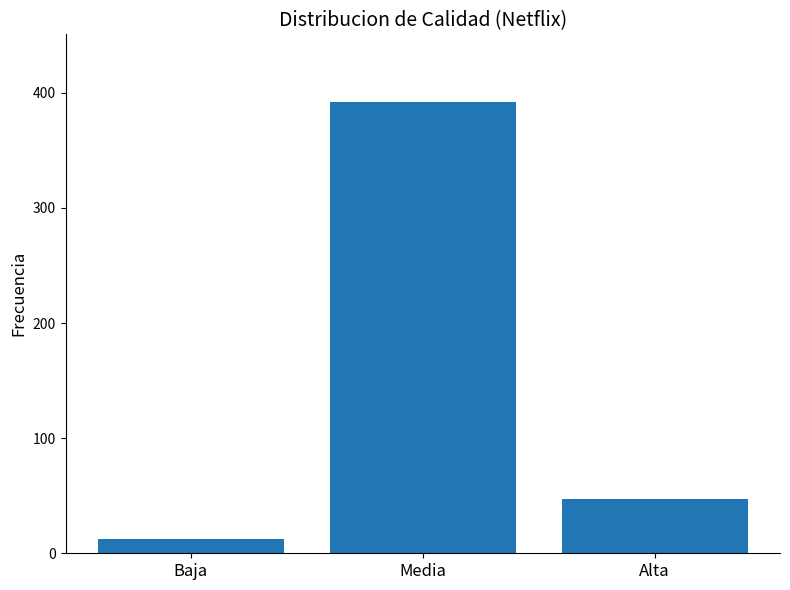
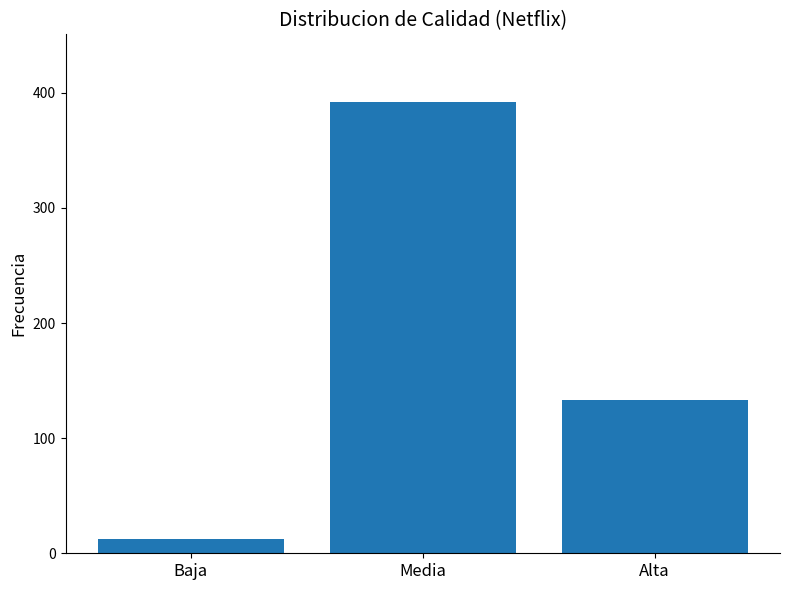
  {
    "Baja": 12,
    "Media": 392,
-   "Alta": 47
+   "Alta": 133
  }
